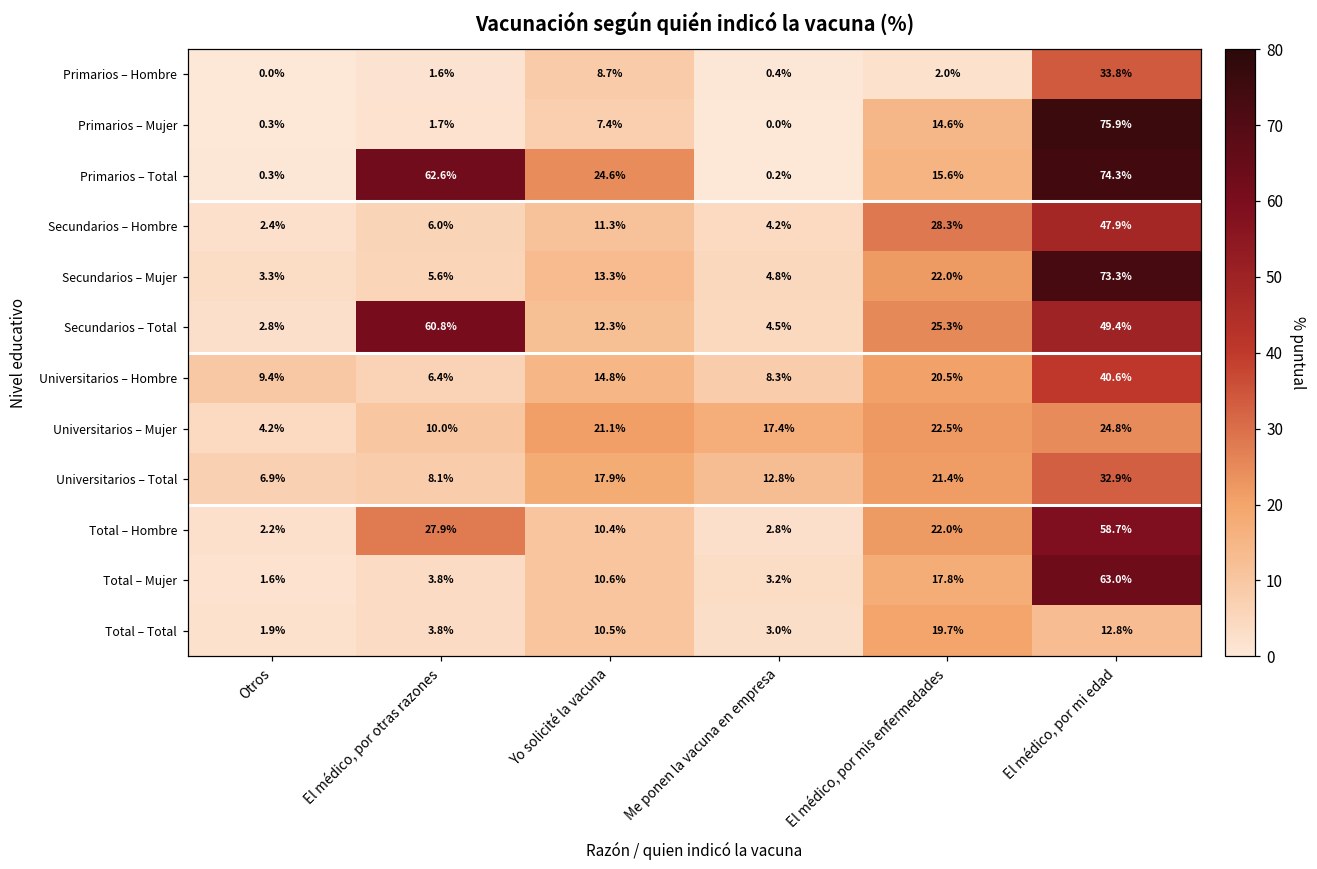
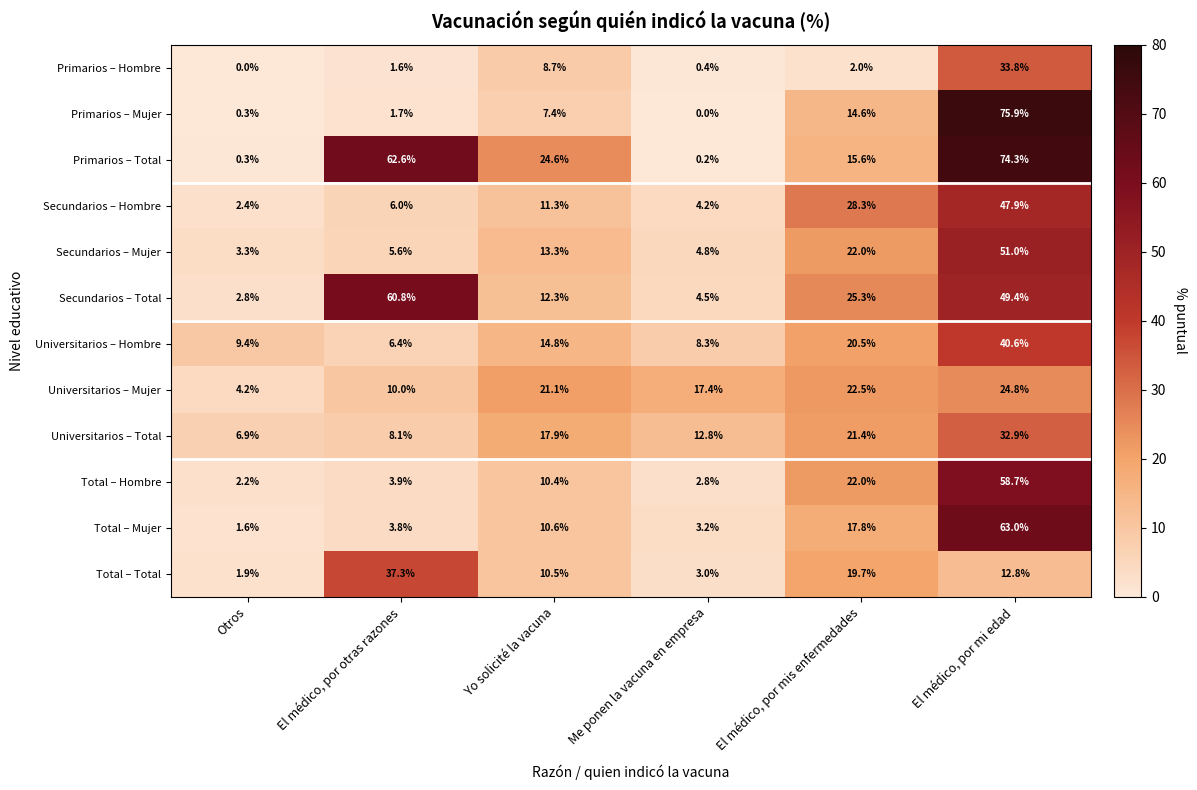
  {
    "Primarios – Hombre": {
      "Otros": "0.0%",
      "El médico, por otras razones": "1.6%",
      "Yo solicité la vacuna": "8.7%",
      "Me ponen la vacuna en empresa": "0.4%",
      "El médico, por mis enfermedades": "2.0%",
      "El médico, por mi edad": "33.8%"
    },
    "Primarios – Mujer": {
      "Otros": "0.3%",
      "El médico, por otras razones": "1.7%",
      "Yo solicité la vacuna": "7.4%",
      "Me ponen la vacuna en empresa": "0.0%",
      "El médico, por mis enfermedades": "14.6%",
      "El médico, por mi edad": "75.9%"
    },
    "Primarios – Total": {
      "Otros": "0.3%",
      "El médico, por otras razones": "62.6%",
      "Yo solicité la vacuna": "24.6%",
      "Me ponen la vacuna en empresa": "0.2%",
      "El médico, por mis enfermedades": "15.6%",
      "El médico, por mi edad": "74.3%"
    },
    "Secundarios – Hombre": {
      "Otros": "2.4%",
      "El médico, por otras razones": "6.0%",
      "Yo solicité la vacuna": "11.3%",
      "Me ponen la vacuna en empresa": "4.2%",
      "El médico, por mis enfermedades": "28.3%",
      "El médico, por mi edad": "47.9%"
    },
    "Secundarios – Mujer": {
      "Otros": "3.3%",
      "El médico, por otras razones": "5.6%",
      "Yo solicité la vacuna": "13.3%",
      "Me ponen la vacuna en empresa": "4.8%",
      "El médico, por mis enfermedades": "22.0%",
-     "El médico, por mi edad": "73.3%"
+     "El médico, por mi edad": "51.0%"
    },
    "Secundarios – Total": {
      "Otros": "2.8%",
      "El médico, por otras razones": "60.8%",
      "Yo solicité la vacuna": "12.3%",
      "Me ponen la vacuna en empresa": "4.5%",
      "El médico, por mis enfermedades": "25.3%",
      "El médico, por mi edad": "49.4%"
    },
    "Universitarios – Hombre": {
      "Otros": "9.4%",
      "El médico, por otras razones": "6.4%",
      "Yo solicité la vacuna": "14.8%",
      "Me ponen la vacuna en empresa": "8.3%",
      "El médico, por mis enfermedades": "20.5%",
      "El médico, por mi edad": "40.6%"
    },
    "Universitarios – Mujer": {
      "Otros": "4.2%",
      "El médico, por otras razones": "10.0%",
      "Yo solicité la vacuna": "21.1%",
      "Me ponen la vacuna en empresa": "17.4%",
      "El médico, por mis enfermedades": "22.5%",
      "El médico, por mi edad": "24.8%"
    },
    "Universitarios – Total": {
      "Otros": "6.9%",
      "El médico, por otras razones": "8.1%",
      "Yo solicité la vacuna": "17.9%",
      "Me ponen la vacuna en empresa": "12.8%",
      "El médico, por mis enfermedades": "21.4%",
      "El médico, por mi edad": "32.9%"
    },
    "Total – Hombre": {
      "Otros": "2.2%",
-     "El médico, por otras razones": "27.9%",
+     "El médico, por otras razones": "3.9%",
      "Yo solicité la vacuna": "10.4%",
      "Me ponen la vacuna en empresa": "2.8%",
      "El médico, por mis enfermedades": "22.0%",
      "El médico, por mi edad": "58.7%"
    },
    "Total – Mujer": {
      "Otros": "1.6%",
      "El médico, por otras razones": "3.8%",
      "Yo solicité la vacuna": "10.6%",
      "Me ponen la vacuna en empresa": "3.2%",
      "El médico, por mis enfermedades": "17.8%",
      "El médico, por mi edad": "63.0%"
    },
    "Total – Total": {
      "Otros": "1.9%",
-     "El médico, por otras razones": "3.8%",
+     "El médico, por otras razones": "37.3%",
      "Yo solicité la vacuna": "10.5%",
      "Me ponen la vacuna en empresa": "3.0%",
      "El médico, por mis enfermedades": "19.7%",
      "El médico, por mi edad": "12.8%"
    }
  }
